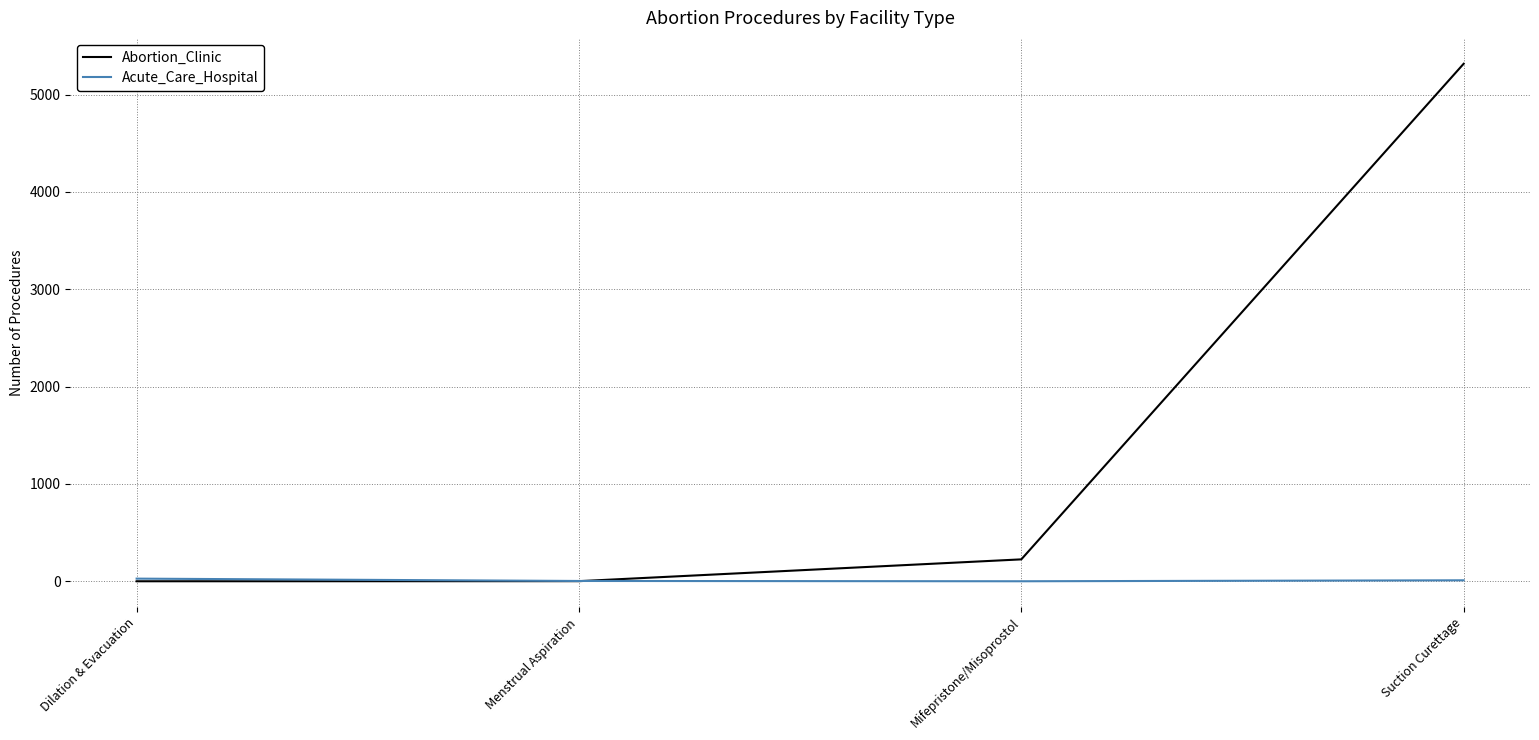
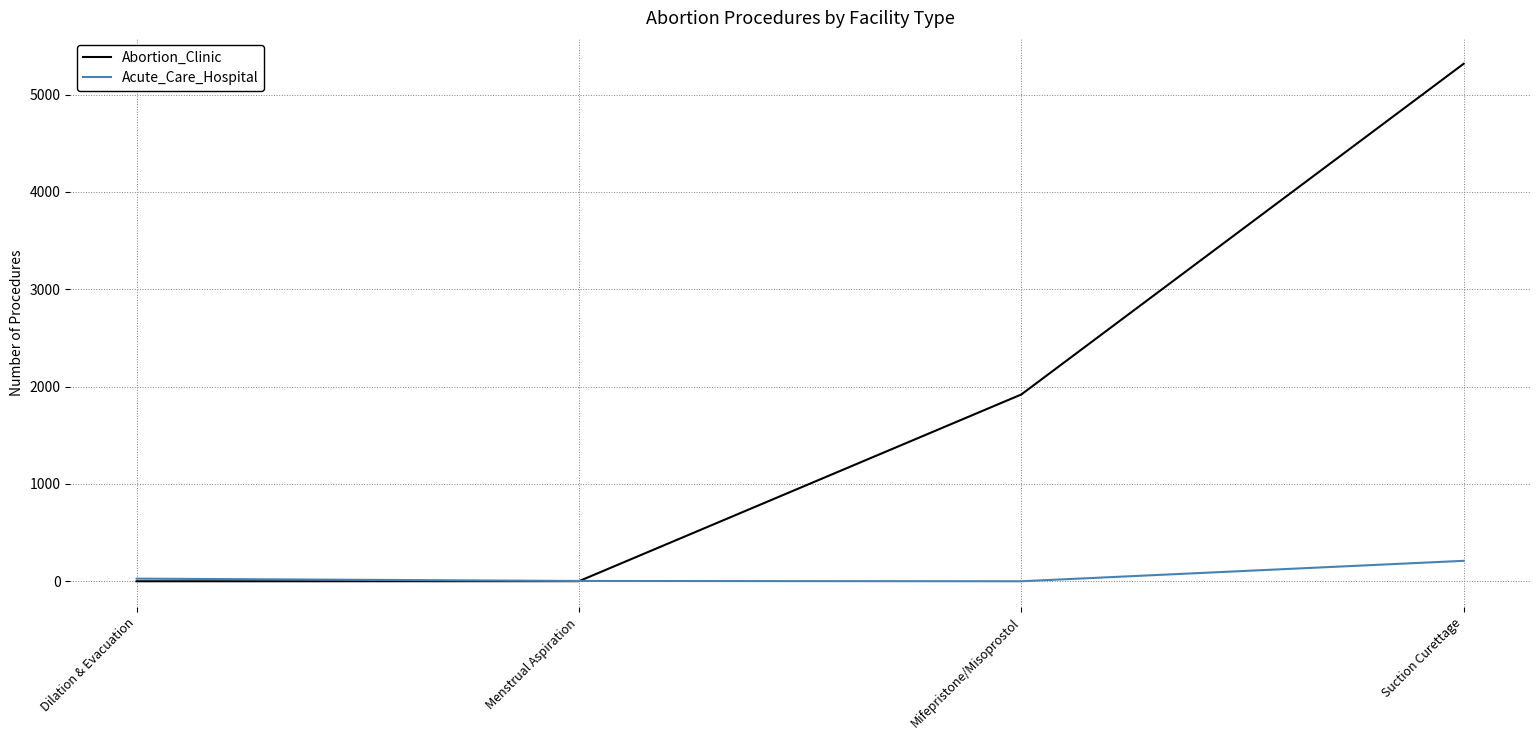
  {
    "Abortion_Clinic": {
      "Dilation & Evacuation": 0,
-     "Mifepristone/Misoprostol": 200,
+     "Mifepristone/Misoprostol": 1900,
      "Suction Curettage": 5300
    },
    "Acute_Care_Hospital": {
      "Dilation & Evacuation": 0,
      "Mifepristone/Misoprostol": 0,
-     "Suction Curettage": 0
+     "Suction Curettage": 200
    }
  }
